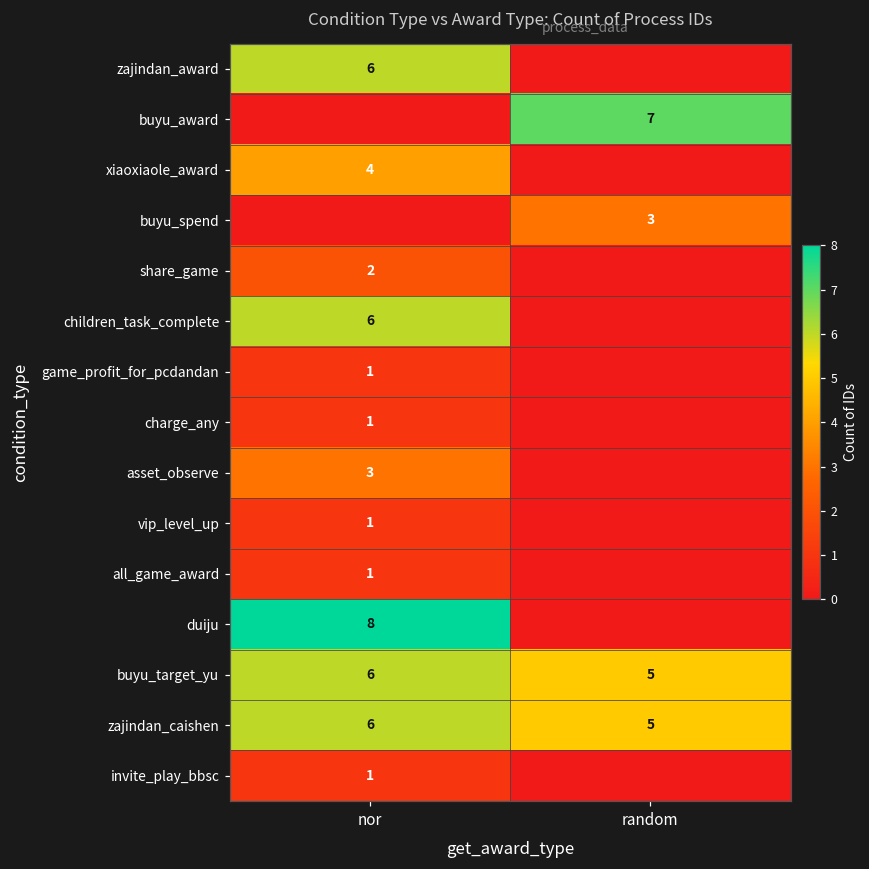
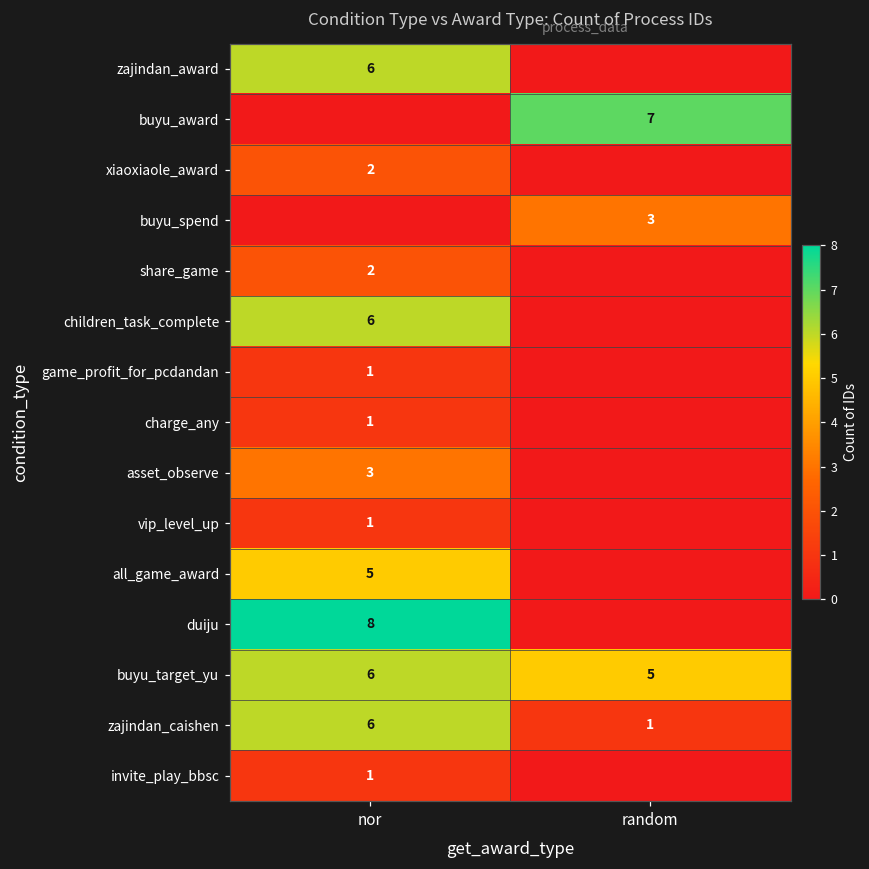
  {
    "zajindan_award": {
      "nor": 6
    },
    "buyu_award": {
      "random": 7
    },
    "xiaoxiaole_award": {
-     "nor": 4
+     "nor": 2
    },
    "buyu_spend": {
      "random": 3
    },
    "share_game": {
      "nor": 2
    },
    "children_task_complete": {
      "nor": 6
    },
    "game_profit_for_pcdandan": {
      "nor": 1
    },
    "charge_any": {
      "nor": 1
    },
    "asset_observe": {
      "nor": 3
    },
    "vip_level_up": {
      "nor": 1
    },
    "all_game_award": {
-     "nor": 1
+     "nor": 5
    },
    "duiju": {
      "nor": 8
    },
    "buyu_target_yu": {
      "nor": 6,
      "random": 5
    },
    "zajindan_caishen": {
      "nor": 6,
-     "random": 5
+     "random": 1
    },
    "invite_play_bbsc": {
      "nor": 1
    }
  }
